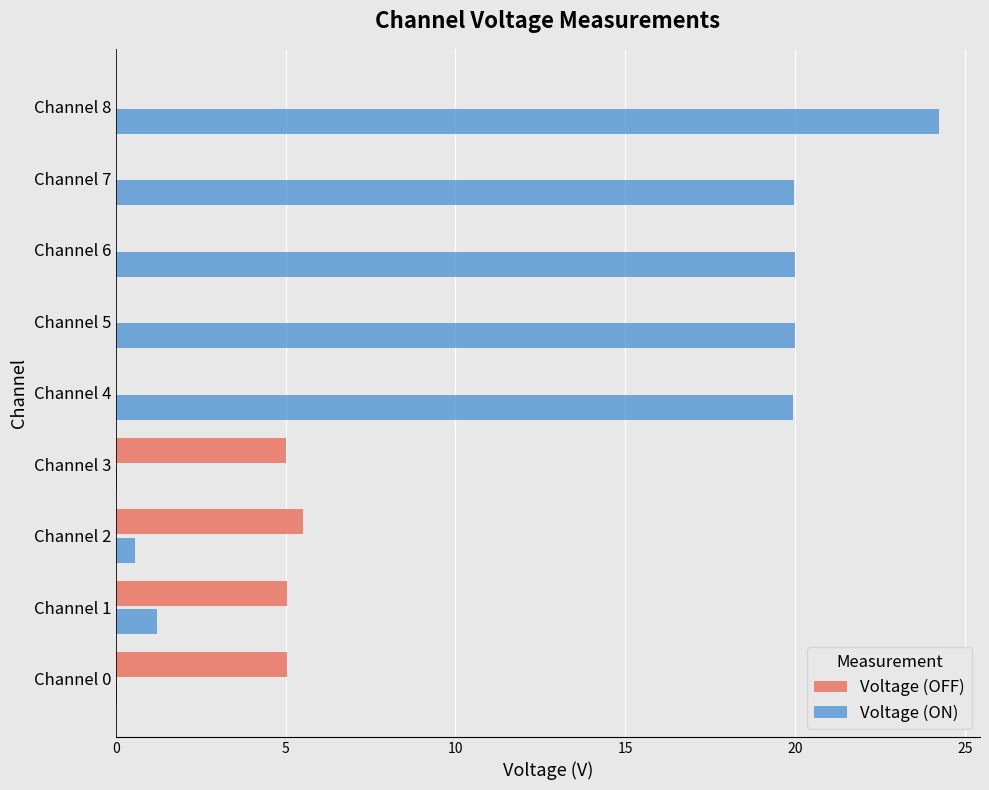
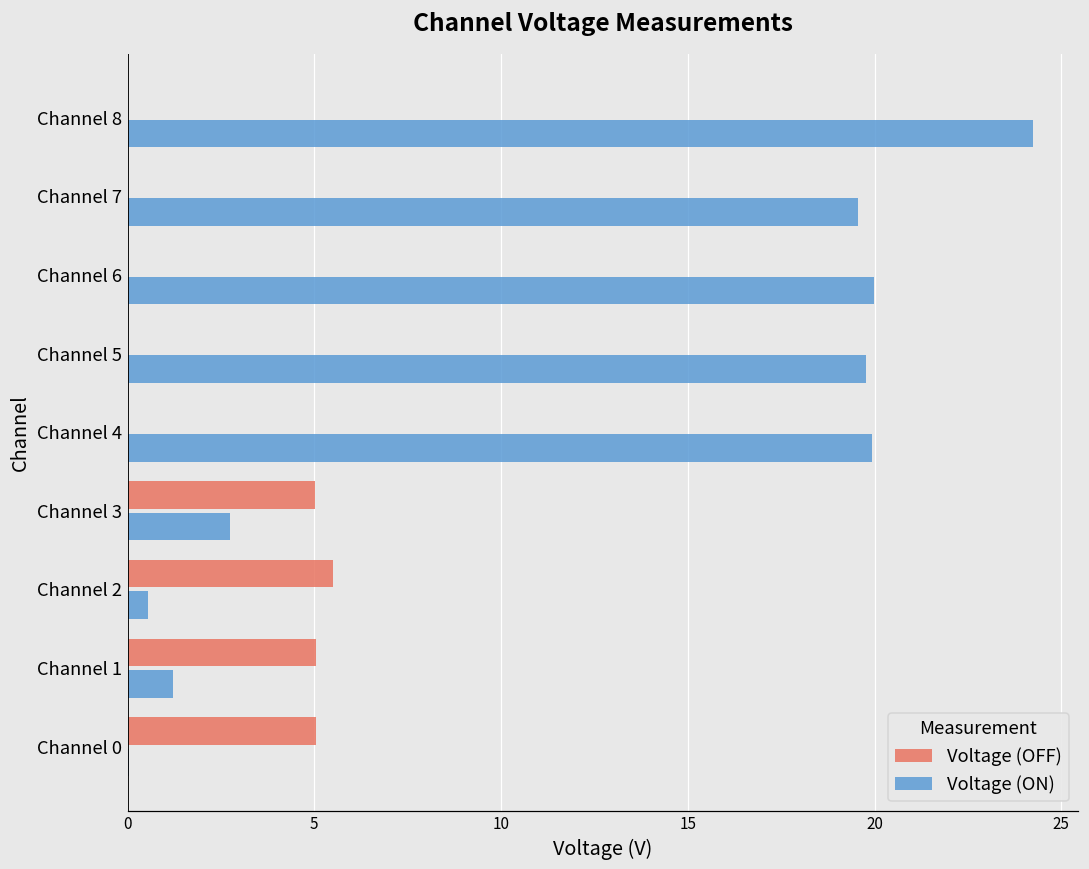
  {
    "Voltage (OFF)": {
      "Channel 8": 0.0,
      "Channel 7": 0.0,
      "Channel 6": 0.0,
      "Channel 5": 0.0,
      "Channel 4": 0.0,
      "Channel 3": 5.0,
      "Channel 2": 5.5,
      "Channel 1": 5.0,
      "Channel 0": 5.1
    },
    "Voltage (ON)": {
      "Channel 8": 24.2,
-     "Channel 7": 20.0,
+     "Channel 7": 19.6,
      "Channel 6": 20.0,
-     "Channel 5": 20.0,
+     "Channel 5": 19.8,
      "Channel 4": 19.9,
-     "Channel 3": 0.0,
+     "Channel 3": 2.7,
      "Channel 2": 0.5,
      "Channel 1": 1.2
    }
  }
